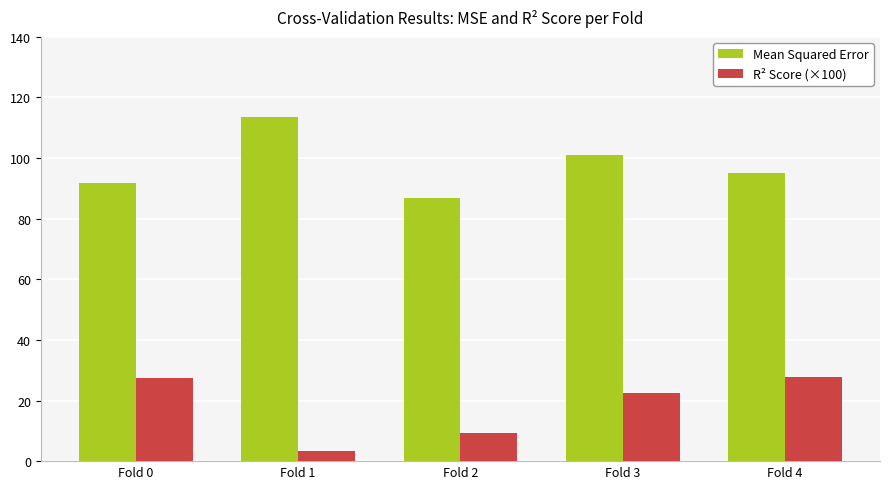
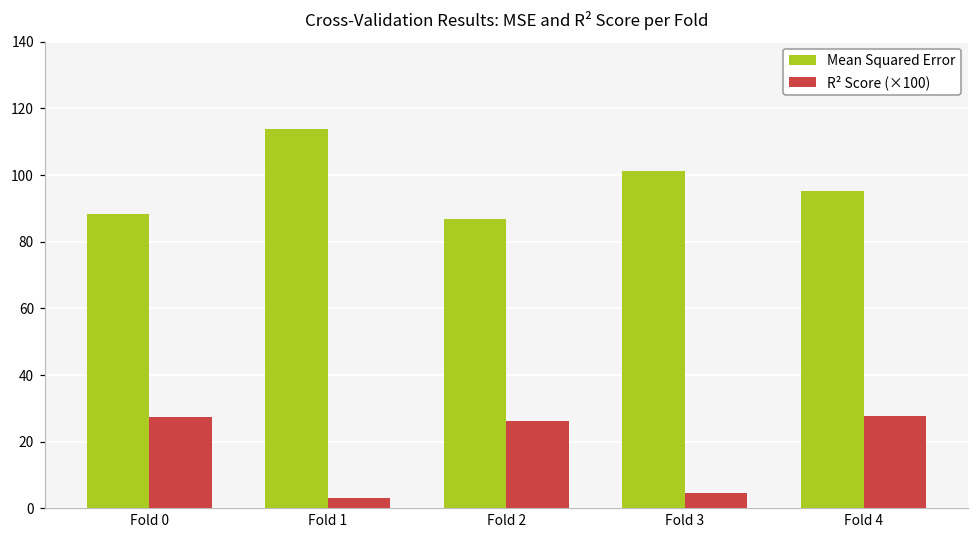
  {
    "Mean Squared Error": {
-     "Fold 0": 92,
+     "Fold 0": 88,
      "Fold 1": 114,
      "Fold 2": 87,
      "Fold 3": 101,
      "Fold 4": 95
    },
    "R² Score (×100)": {
      "Fold 0": 27,
      "Fold 1": 3,
-     "Fold 2": 9,
-     "Fold 3": 22,
+     "Fold 2": 26,
+     "Fold 3": 5,
      "Fold 4": 28
    }
  }
